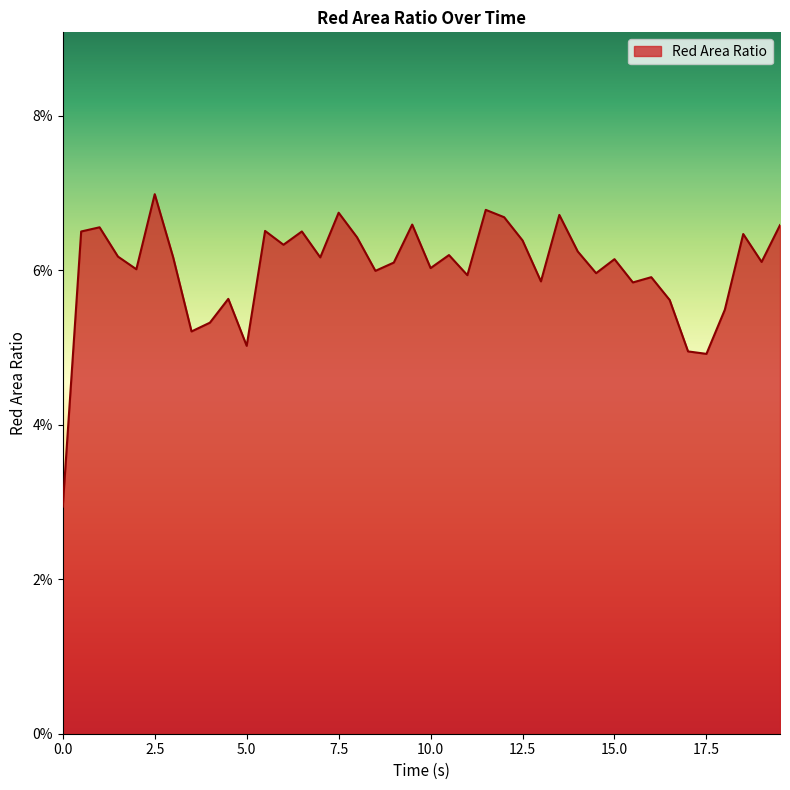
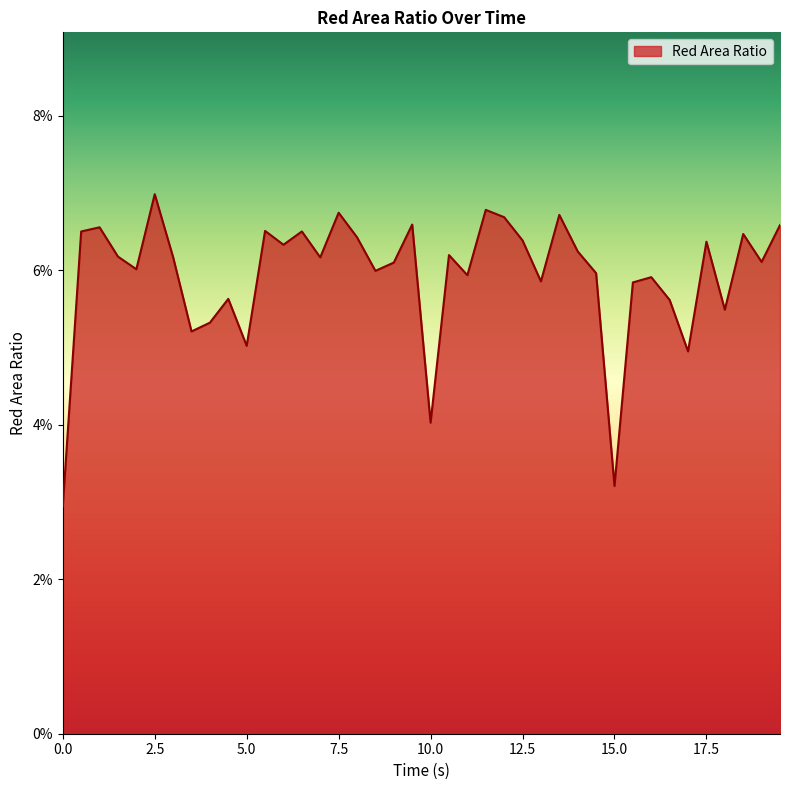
  {
    "0.0": "2.9%",
    "2.5": "7.0%",
    "5.0": "5.0%",
    "7.5": "6.7%",
-   "10.0": "6.0%",
+   "10.0": "4.0%",
    "12.5": "6.4%",
-   "15.0": "6.1%",
-   "17.5": "4.9%"
+   "15.0": "3.2%",
+   "17.5": "6.4%"
  }
